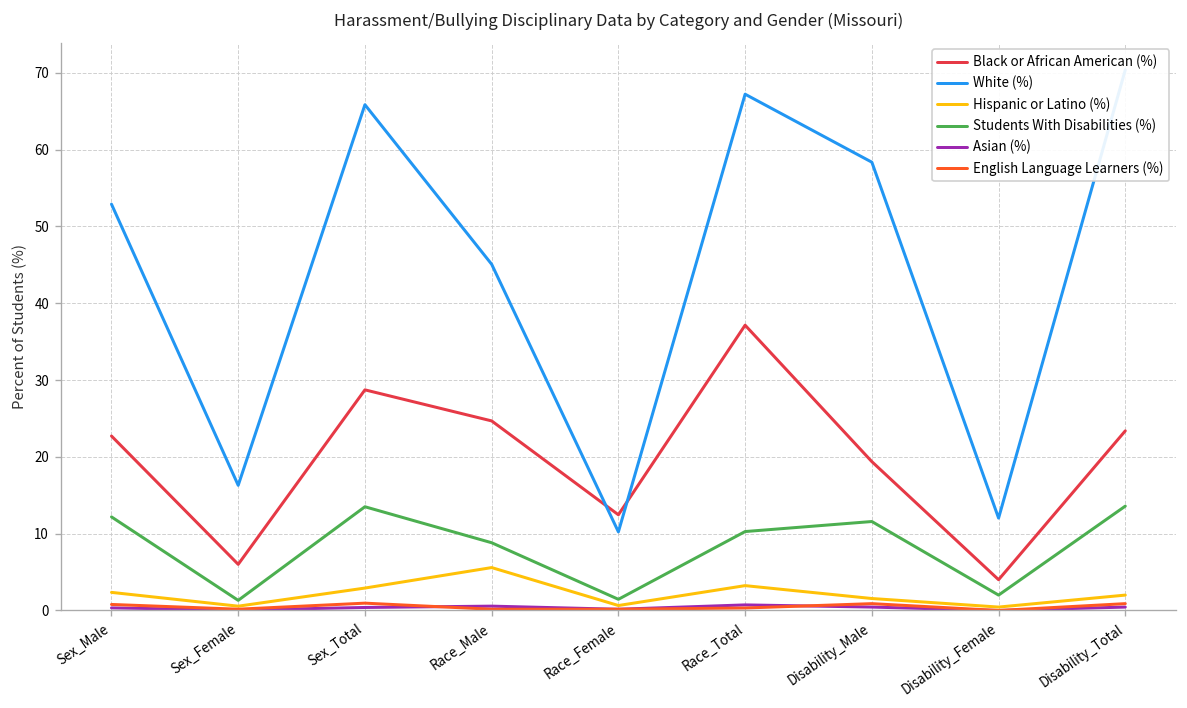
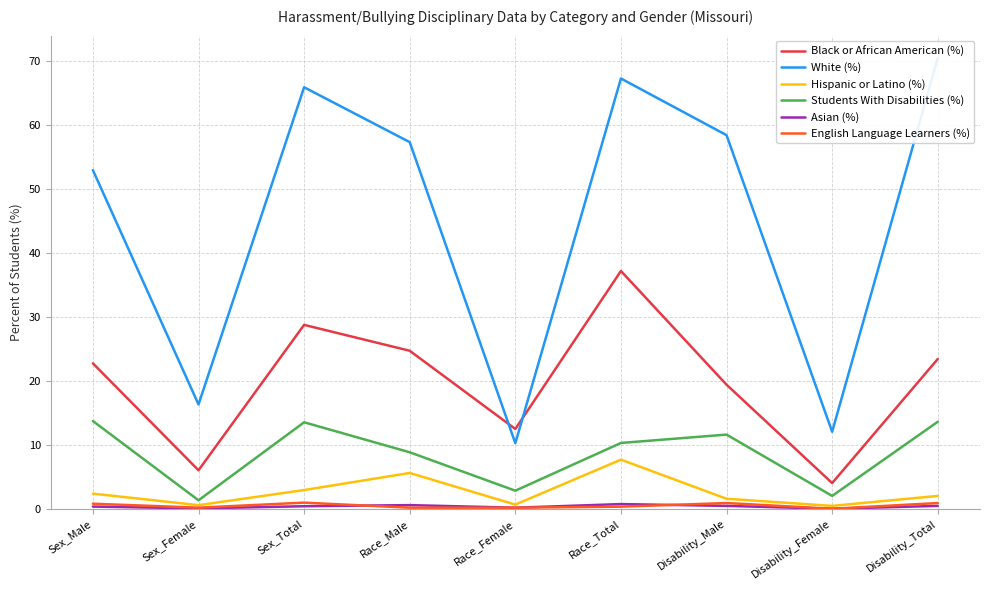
  {
    "White (%)": {
      "Sex_Male": 53,
      "Sex_Female": 16,
      "Sex_Total": 66,
-     "Race_Male": 45,
+     "Race_Male": 57,
      "Race_Female": 10,
      "Race_Total": 67,
      "Disability_Male": 58,
      "Disability_Female": 12
    },
    "Hispanic or Latino (%)": {
      "Sex_Male": 2,
      "Sex_Female": 1,
      "Sex_Total": 3,
      "Race_Male": 6,
      "Race_Female": 1,
-     "Race_Total": 3,
+     "Race_Total": 8,
      "Disability_Male": 2,
      "Disability_Female": 0,
      "Disability_Total": 2
    },
    "Students With Disabilities (%)": {
-     "Sex_Male": 12,
+     "Sex_Male": 14,
      "Sex_Female": 1,
      "Sex_Total": 14,
      "Race_Male": 9,
-     "Race_Female": 1,
+     "Race_Female": 3,
      "Race_Total": 10,
      "Disability_Male": 12,
      "Disability_Female": 2,
      "Disability_Total": 14
    },
    "Asian (%)": {
      "Sex_Male": 0,
      "Sex_Total": 0,
      "Race_Male": 1,
      "Race_Total": 1,
      "Disability_Male": 0,
      "Disability_Total": 0
    }
  }
